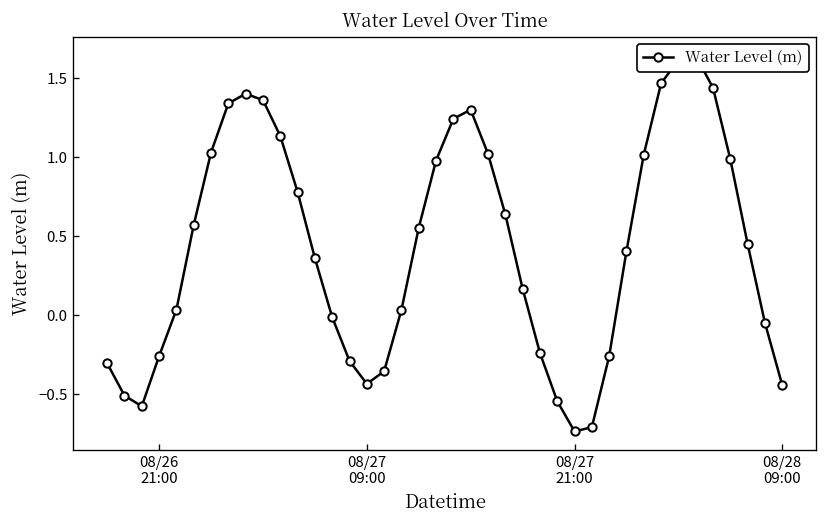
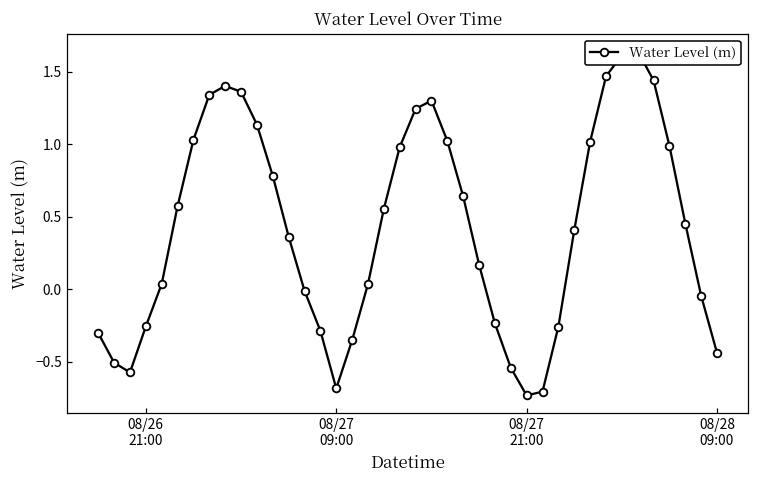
  {
    "08/26 21:00": -0.26,
-   "08/27 09:00": -0.43,
+   "08/27 09:00": -0.69,
    "08/27 21:00": -0.73,
    "08/28 09:00": -0.44
  }
